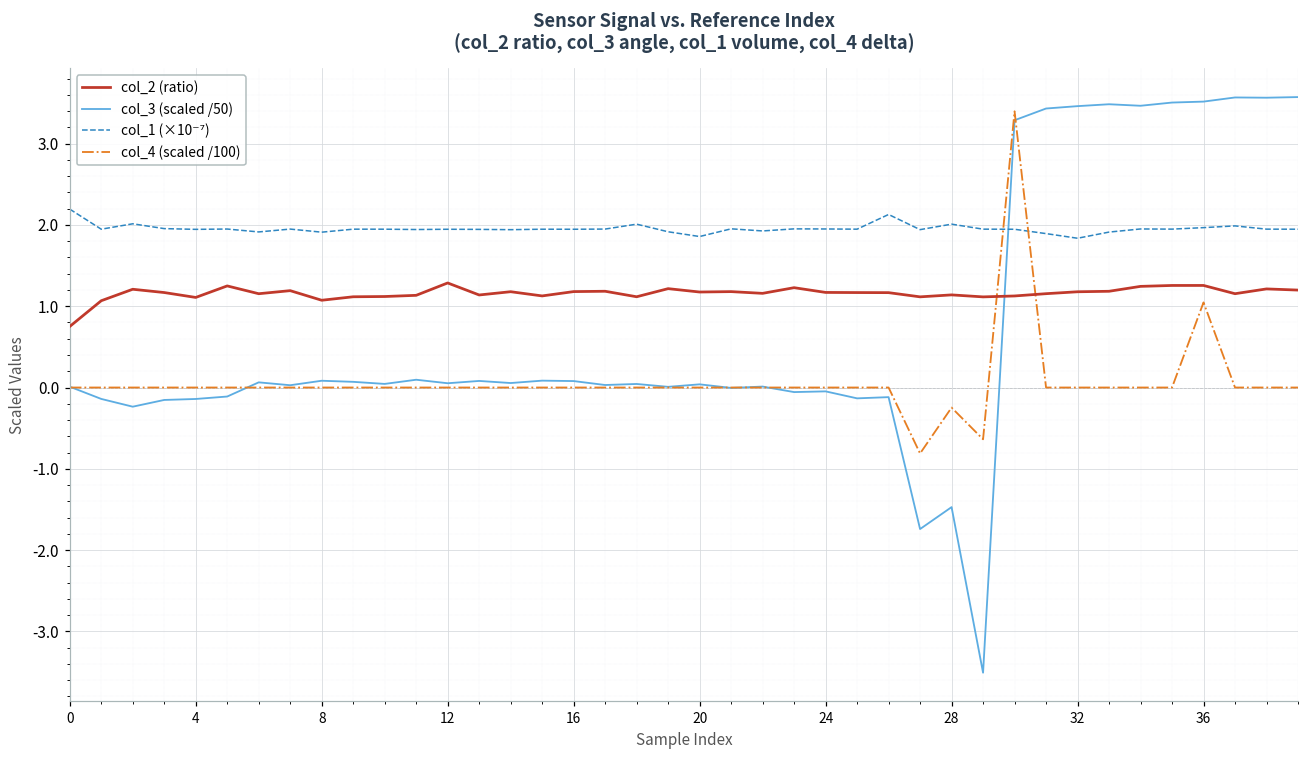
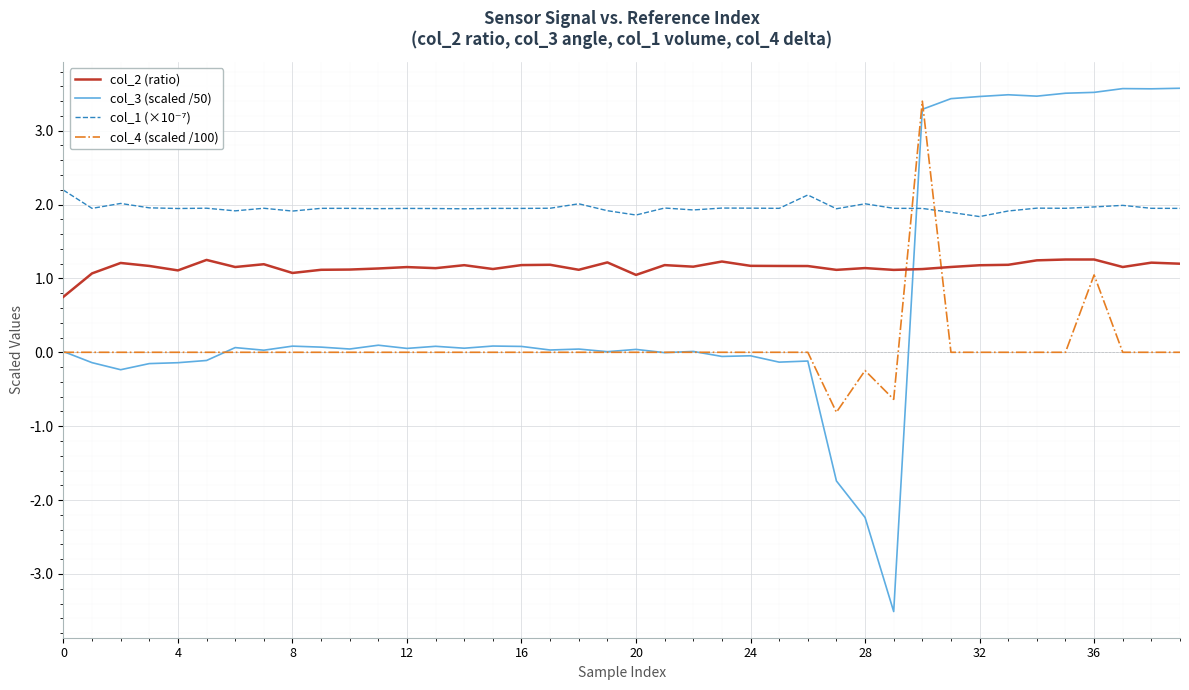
  {
    "col_2 (ratio)": {
      "0": 0.8,
      "4": 1.1,
      "8": 1.1,
-     "12": 1.3,
+     "12": 1.2,
      "16": 1.2,
-     "20": 1.2,
+     "20": 1.0,
      "24": 1.2,
      "28": 1.1,
      "32": 1.2,
      "36": 1.3
    },
    "col_3 (scaled /50)": {
      "4": -0.1,
      "8": 0.1,
      "12": 0.1,
      "16": 0.1,
      "20": 0.0,
      "24": 0.0,
-     "28": -1.5,
+     "28": -2.2,
      "32": 3.5,
      "36": 3.5
    },
    "col_1 (×10⁻⁷)": {
      "0": 2.2,
      "4": 1.9,
      "8": 1.9,
      "12": 1.9,
      "16": 1.9,
      "20": 1.9,
      "24": 2.0,
      "28": 2.0,
      "32": 1.8,
      "36": 2.0
    },
    "col_4 (scaled /100)": {
      "4": 0.0,
      "8": 0.0,
      "12": 0.0,
      "16": 0.0,
      "20": 0.0,
      "24": 0.0,
      "28": -0.2,
      "32": 0.0,
      "36": 1.0
    }
  }
